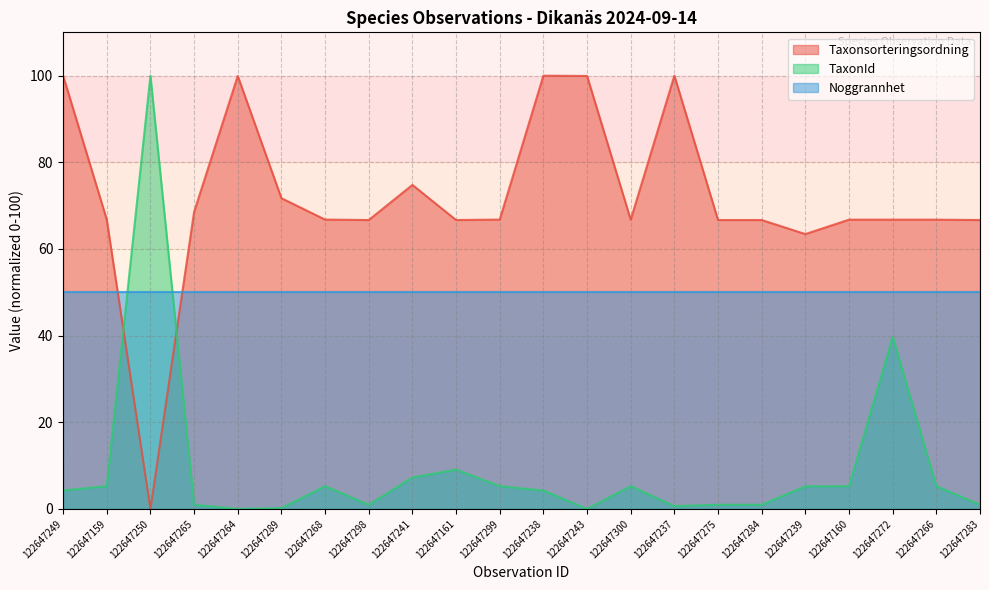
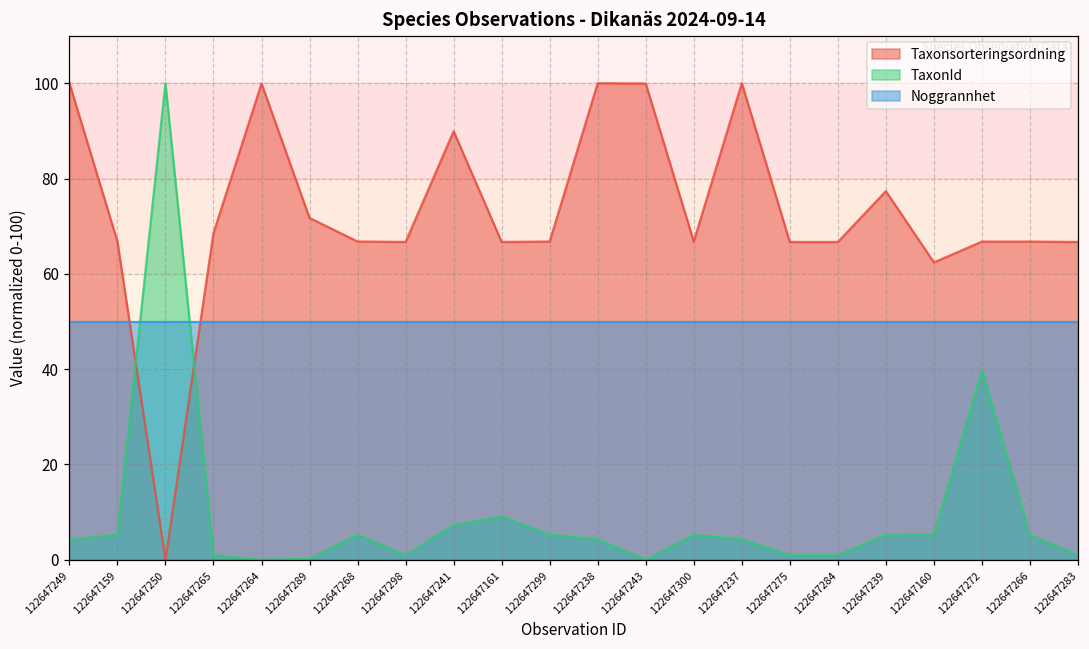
  {
    "Taxonsorteringsordning": {
      "122647249": 100,
      "122647159": 67,
      "122647250": 0,
      "122647265": 69,
      "122647264": 100,
      "122647289": 72,
      "122647268": 67,
      "122647298": 67,
-     "122647241": 75,
+     "122647241": 90,
      "122647161": 67,
      "122647299": 67,
      "122647238": 100,
      "122647243": 100,
      "122647300": 67,
      "122647237": 100,
      "122647275": 67,
      "122647284": 67,
-     "122647239": 63,
-     "122647160": 67,
+     "122647239": 77,
+     "122647160": 62,
      "122647272": 67,
      "122647266": 67,
      "122647283": 67
    },
    "TaxonId": {
      "122647249": 4,
      "122647159": 5,
      "122647250": 100,
      "122647265": 1,
      "122647264": 0,
      "122647289": 0,
      "122647268": 5,
      "122647298": 1,
      "122647241": 7,
      "122647161": 9,
      "122647299": 5,
      "122647238": 4,
      "122647243": 0,
      "122647300": 5,
-     "122647237": 1,
+     "122647237": 4,
      "122647275": 1,
      "122647284": 1,
      "122647239": 5,
      "122647160": 5,
      "122647272": 40,
      "122647266": 5,
      "122647283": 1
    },
    "Noggrannhet": {
      "122647249": 50,
      "122647159": 50,
      "122647250": 50,
      "122647265": 50,
      "122647264": 50,
      "122647289": 50,
      "122647268": 50,
      "122647298": 50,
      "122647241": 50,
      "122647161": 50,
      "122647299": 50,
      "122647238": 50,
      "122647243": 50,
      "122647300": 50,
      "122647237": 50,
      "122647275": 50,
      "122647284": 50,
      "122647239": 50,
      "122647160": 50,
      "122647272": 50,
      "122647266": 50,
      "122647283": 50
    }
  }
